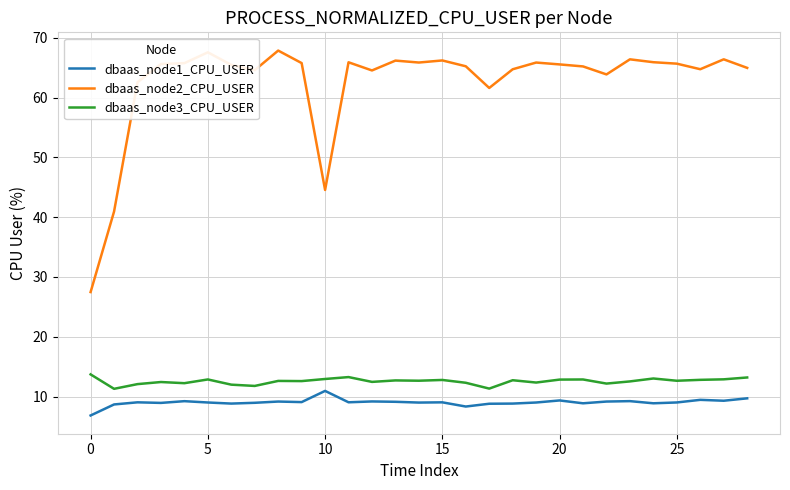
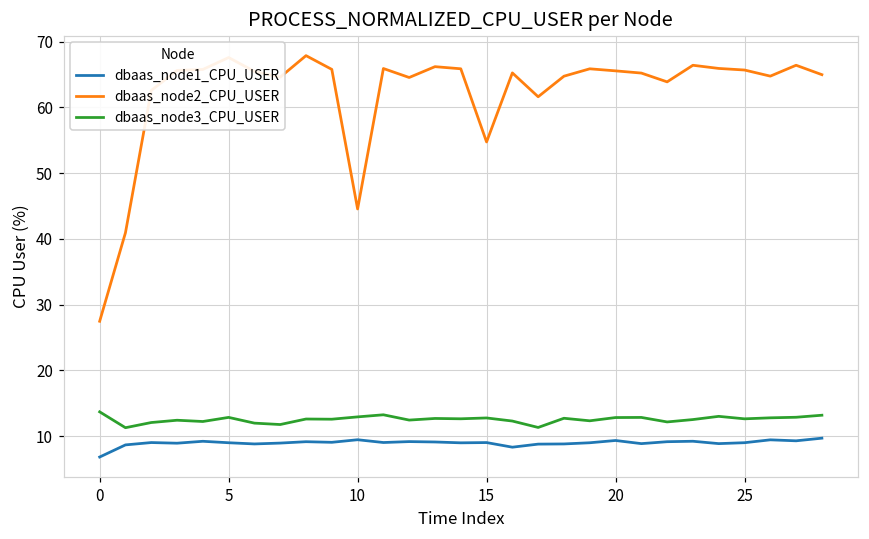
  {
    "dbaas_node1_CPU_USER": {
      "0": 7,
      "5": 9,
-     "10": 11,
+     "10": 9,
      "15": 9,
      "20": 9,
      "25": 9
    },
    "dbaas_node2_CPU_USER": {
      "0": 27,
      "10": 45,
-     "15": 66,
+     "15": 55,
      "20": 66,
      "25": 66
    },
    "dbaas_node3_CPU_USER": {
      "0": 14,
      "5": 13,
      "10": 13,
      "15": 13,
      "20": 13,
      "25": 13
    }
  }
